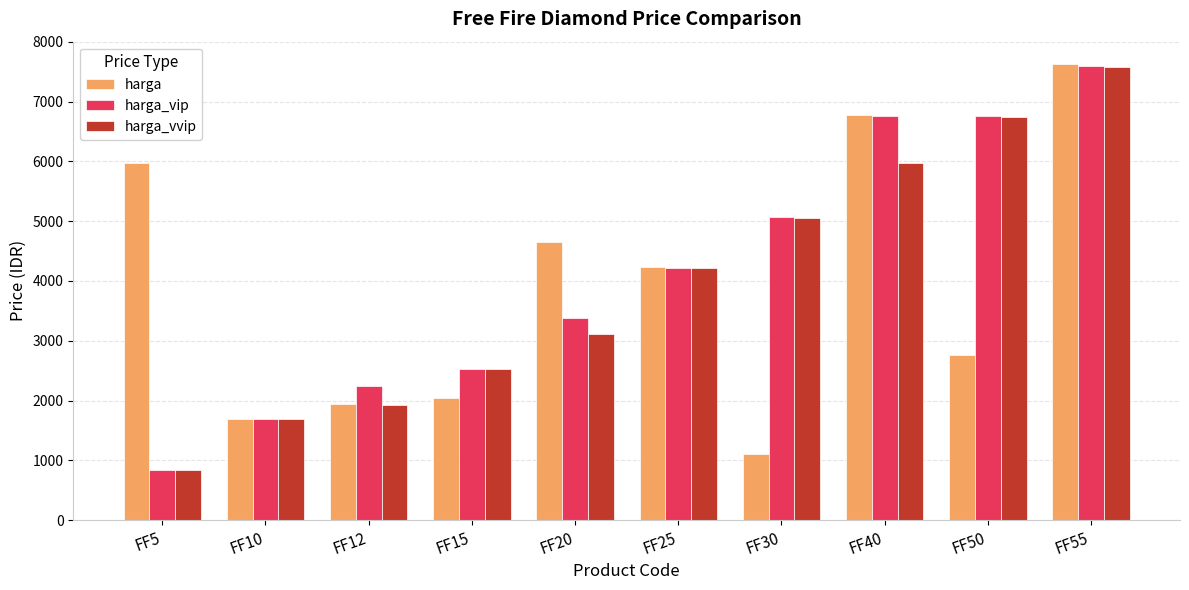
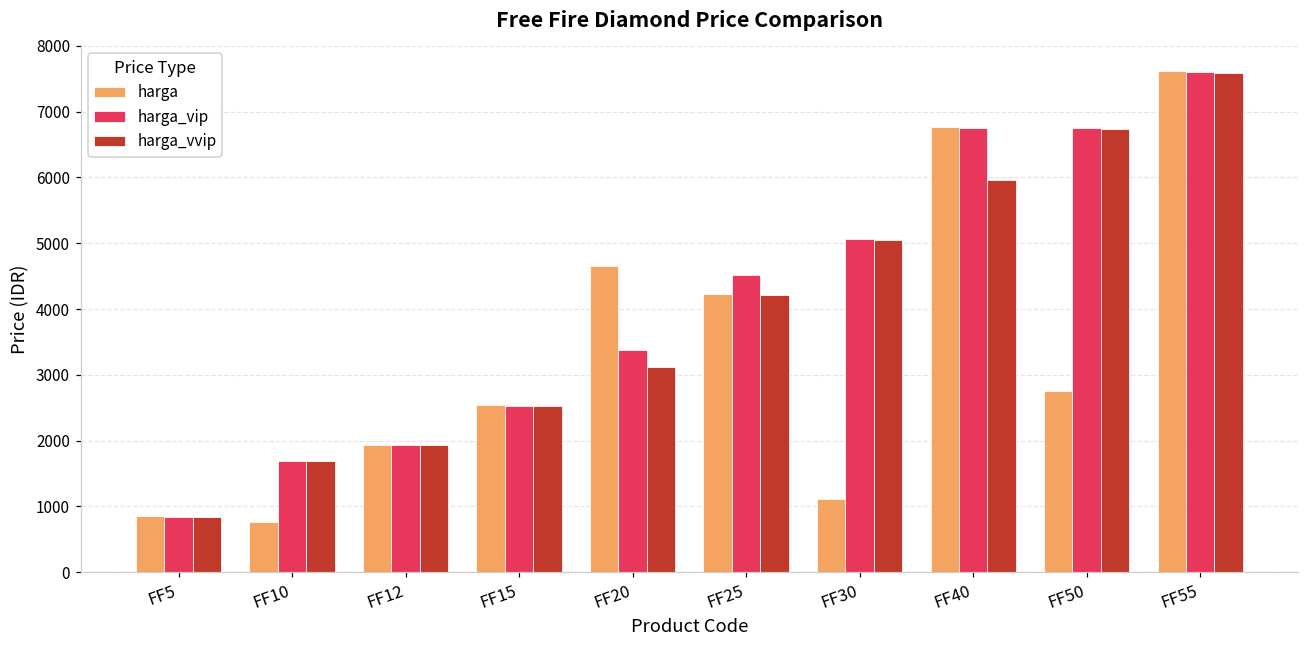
  {
    "harga": {
-     "FF5": 6000,
-     "FF10": 1700,
+     "FF5": 800,
+     "FF10": 800,
      "FF12": 1900,
-     "FF15": 2000,
+     "FF15": 2500,
      "FF20": 4700,
      "FF25": 4200,
      "FF30": 1100,
      "FF40": 6800,
      "FF50": 2800,
      "FF55": 7600
    },
    "harga_vip": {
      "FF5": 800,
      "FF10": 1700,
-     "FF12": 2200,
+     "FF12": 1900,
      "FF15": 2500,
      "FF20": 3400,
-     "FF25": 4200,
+     "FF25": 4500,
      "FF30": 5100,
      "FF40": 6800,
      "FF50": 6800,
      "FF55": 7600
    },
    "harga_vvip": {
      "FF5": 800,
      "FF10": 1700,
      "FF12": 1900,
      "FF15": 2500,
      "FF20": 3100,
      "FF25": 4200,
      "FF30": 5100,
      "FF40": 6000,
      "FF50": 6700,
      "FF55": 7600
    }
  }
